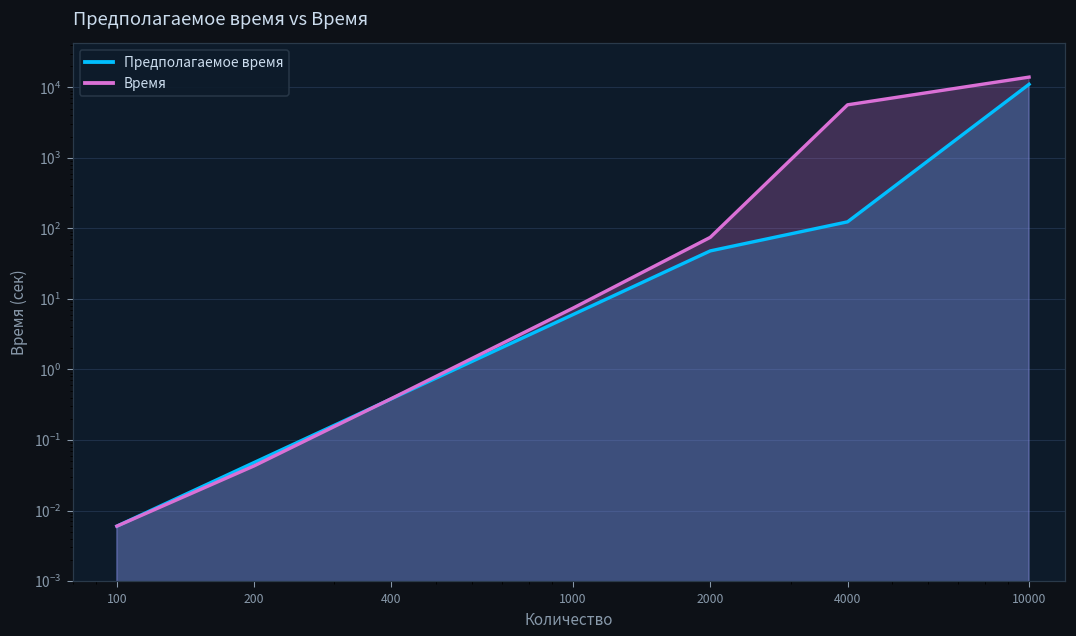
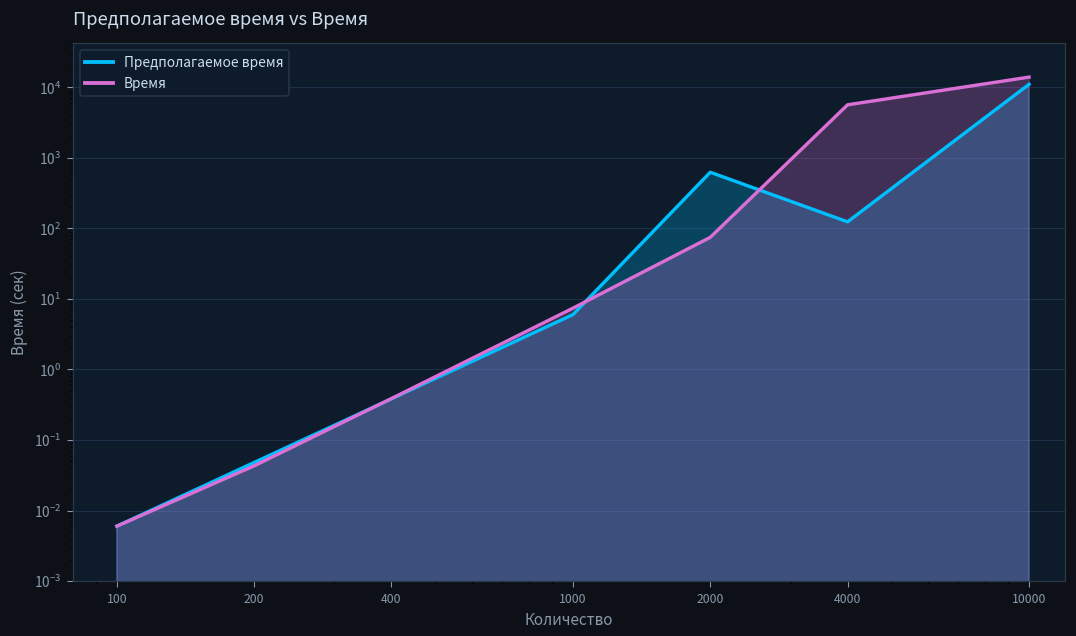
  {
    "Предполагаемое время": {
      "200": 0.05,
      "1000": 6,
-     "2000": 50,
+     "2000": 600,
      "4000": 120,
      "10000": 11000
    },
    "Время": {
      "200": 0.04,
      "1000": 7,
      "2000": 70,
      "4000": 6000,
      "10000": 14000
    }
  }
